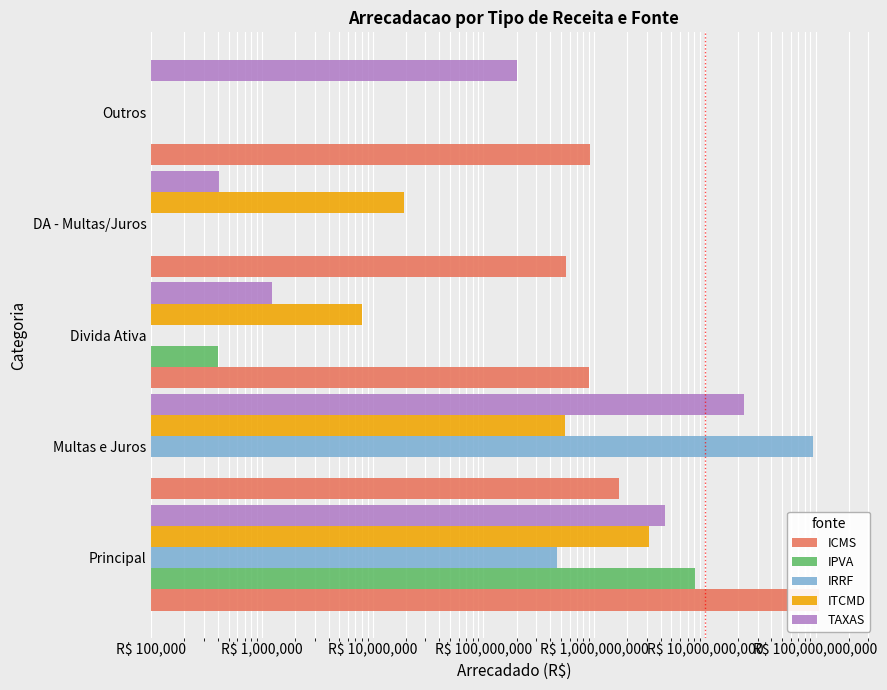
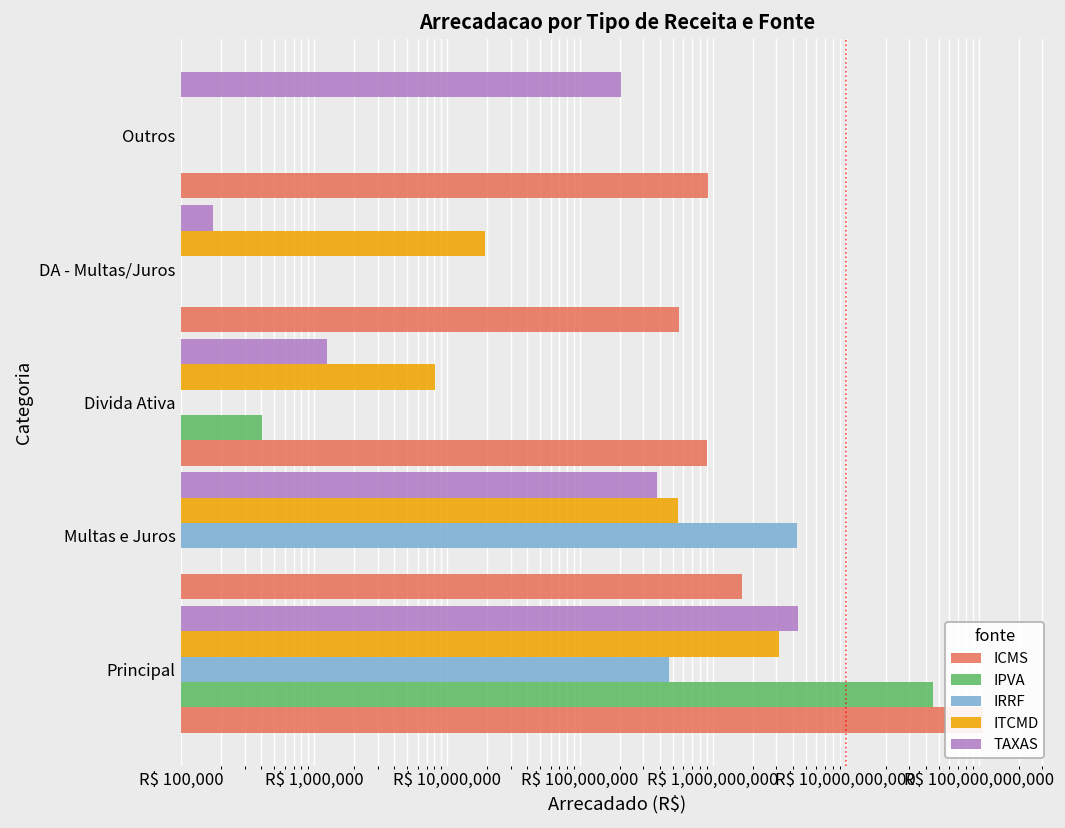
  {
    "ICMS": {
      "Outros": "R$ 900,000,000",
      "DA - Multas/Juros": "R$ 600,000,000",
      "Divida Ativa": "R$ 900,000,000",
      "Multas e Juros": "R$ 1,700,000,000"
    },
    "IPVA": {
      "Divida Ativa": "R$ 400,000",
-     "Principal": "R$ 8,000,000,000"
+     "Principal": "R$ 45,000,000,000"
    },
    "IRRF": {
-     "Multas e Juros": "R$ 90,000,000,000",
+     "Multas e Juros": "R$ 4,300,000,000",
      "Principal": "R$ 470,000,000"
    },
    "ITCMD": {
      "DA - Multas/Juros": "R$ 19,000,000",
      "Divida Ativa": "R$ 8,000,000",
      "Multas e Juros": "R$ 500,000,000",
      "Principal": "R$ 3,200,000,000"
    },
    "TAXAS": {
      "Outros": "R$ 200,000,000",
-     "DA - Multas/Juros": "R$ 410,000",
+     "DA - Multas/Juros": "R$ 170,000",
      "Divida Ativa": "R$ 1,200,000",
-     "Multas e Juros": "R$ 22,000,000,000",
+     "Multas e Juros": "R$ 380,000,000",
      "Principal": "R$ 4,400,000,000"
    }
  }
